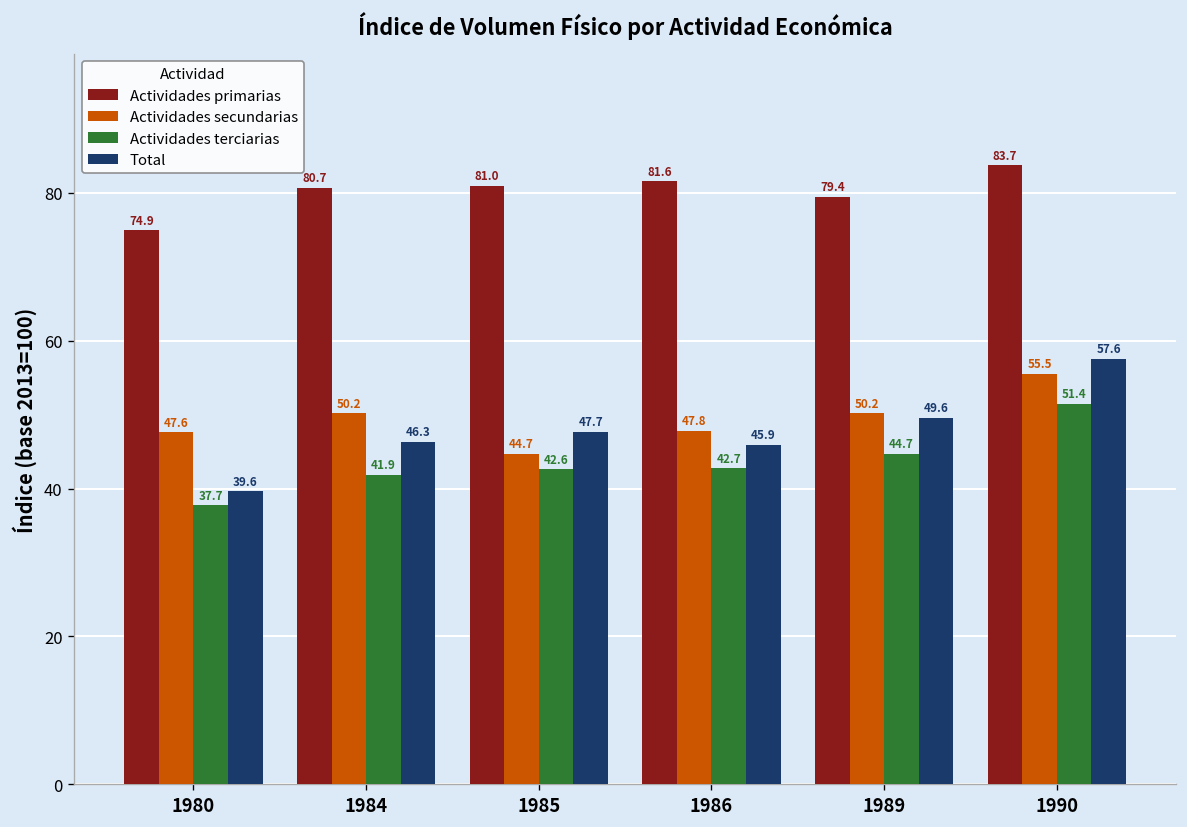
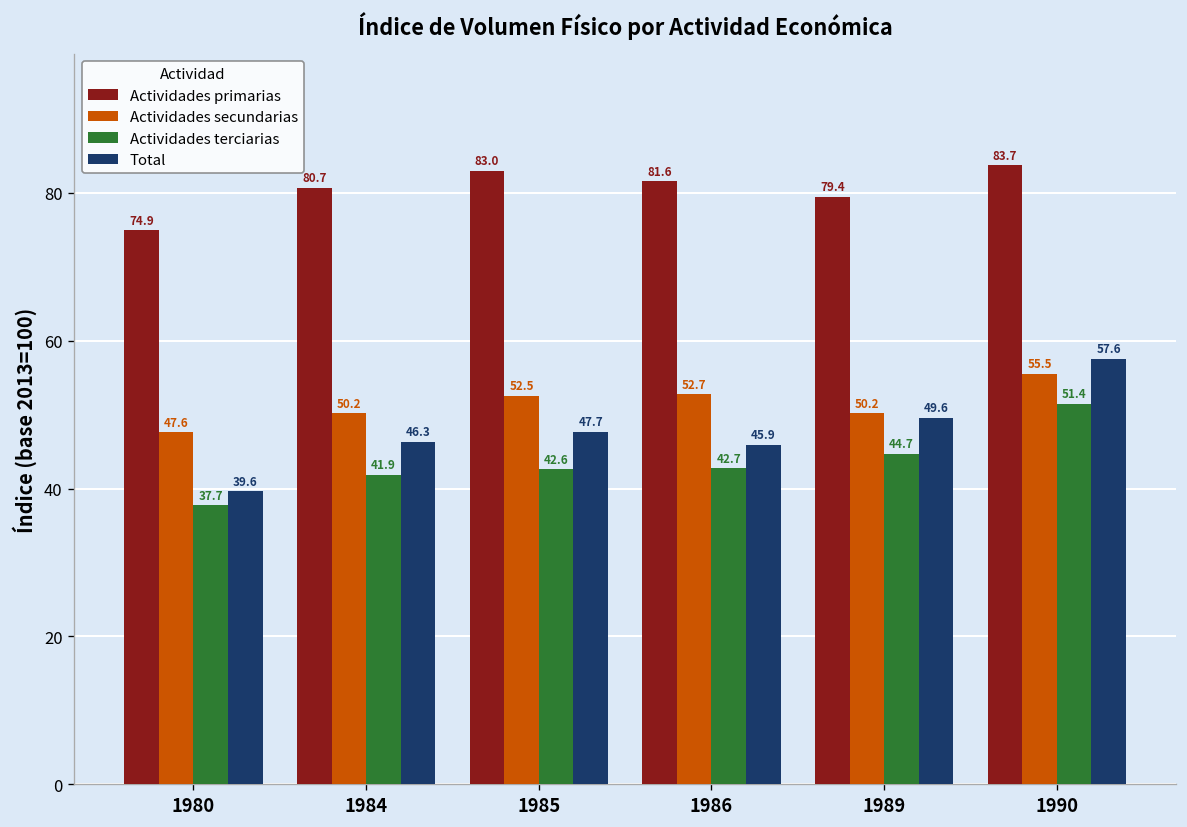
  {
    "Actividades primarias": {
      "1980": 74.9,
-     "1985": 81.0,
+     "1985": 83.0,
      "1986": 81.6,
      "1989": 79.4,
      "1990": 83.7
    },
    "Actividades secundarias": {
      "1980": 47.6,
      "1984": 50.2,
-     "1985": 44.7,
-     "1986": 47.8,
+     "1985": 52.5,
+     "1986": 52.7,
      "1989": 50.2,
      "1990": 55.5
    },
    "Actividades terciarias": {
      "1980": 37.7,
      "1984": 41.9,
      "1985": 42.6,
      "1986": 42.7,
      "1989": 44.7,
      "1990": 51.4
    },
    "Total": {
      "1980": 39.6,
      "1984": 46.3,
      "1985": 47.7,
      "1986": 45.9,
      "1989": 49.6,
      "1990": 57.6
    }
  }
